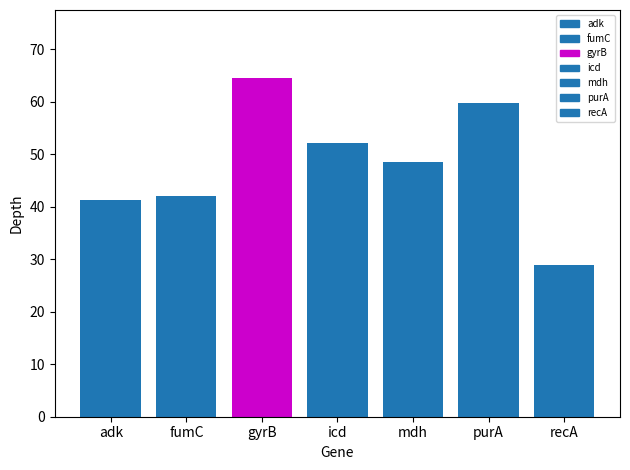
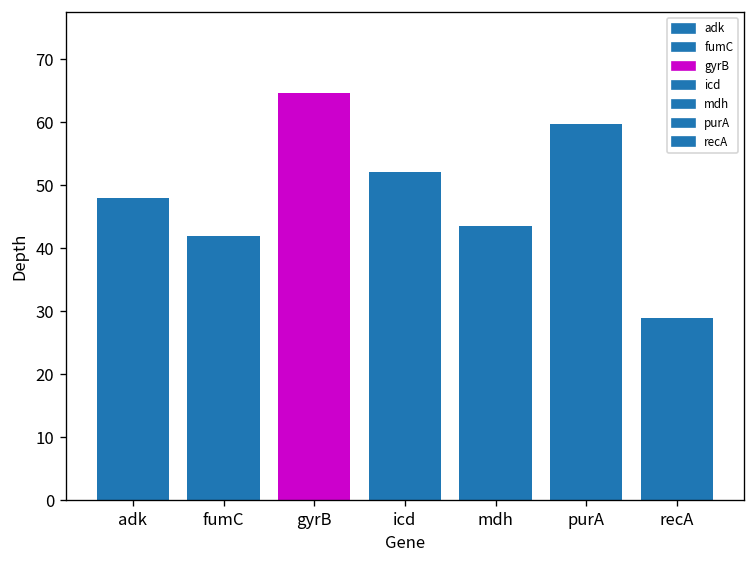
  {
-   "adk": 41,
+   "adk": 48,
    "fumC": 42,
    "gyrB": 65,
    "icd": 52,
-   "mdh": 49,
+   "mdh": 44,
    "purA": 60,
    "recA": 29
  }
